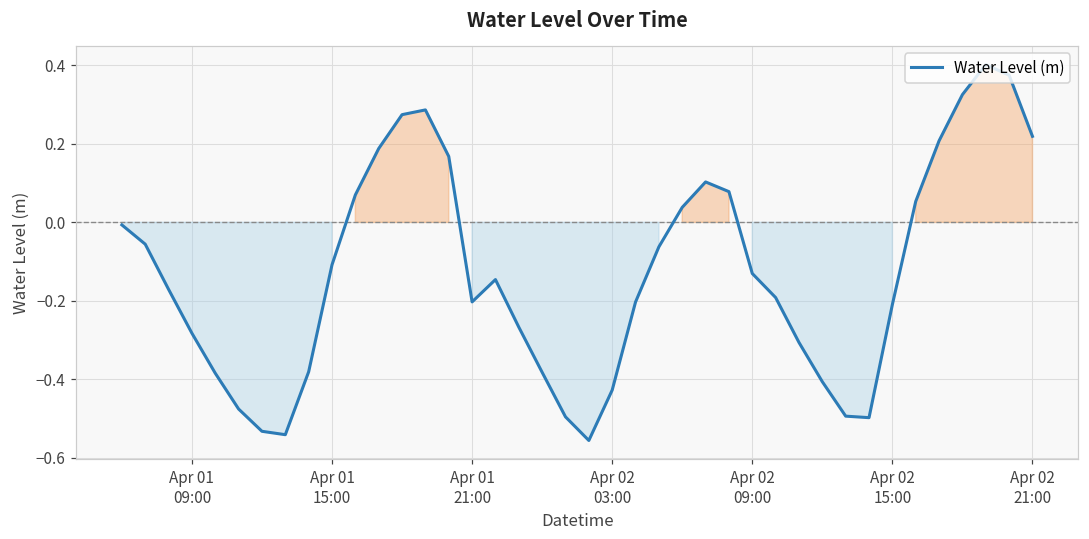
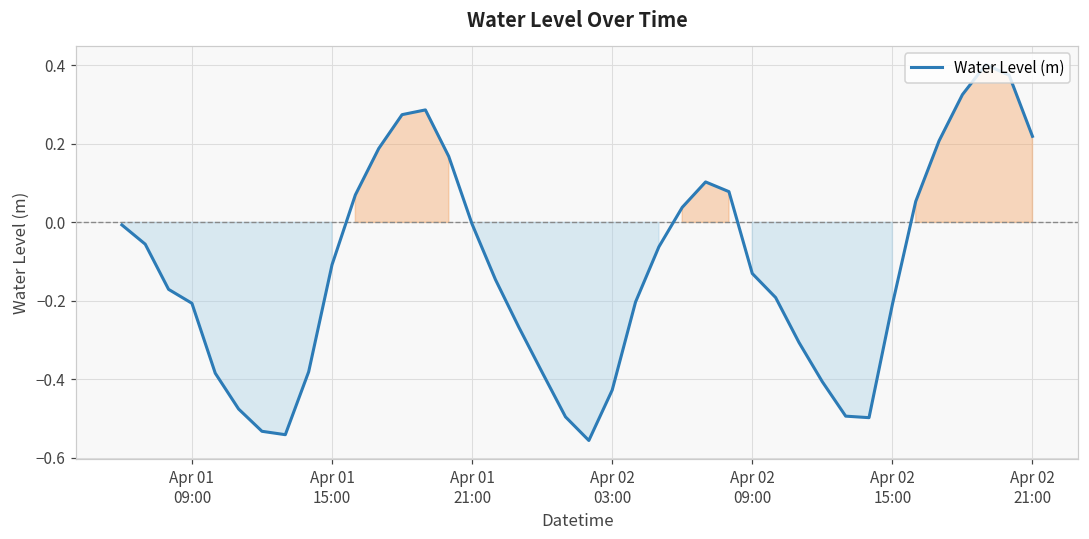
  {
-   "Apr 01 09:00": -0.28,
+   "Apr 01 09:00": -0.21,
    "Apr 01 15:00": -0.11,
-   "Apr 01 21:00": -0.20,
+   "Apr 01 21:00": 0.00,
    "Apr 02 03:00": -0.43,
    "Apr 02 09:00": -0.13,
    "Apr 02 15:00": -0.21,
    "Apr 02 21:00": 0.22
  }
